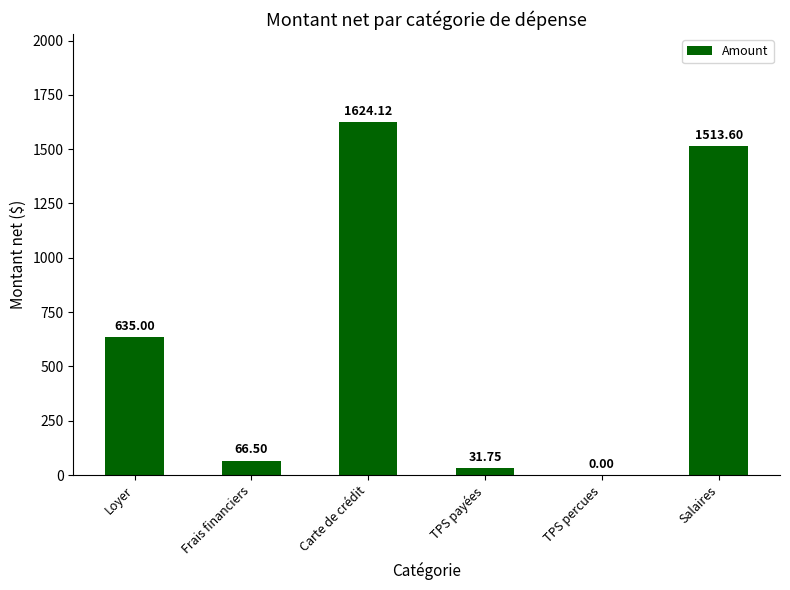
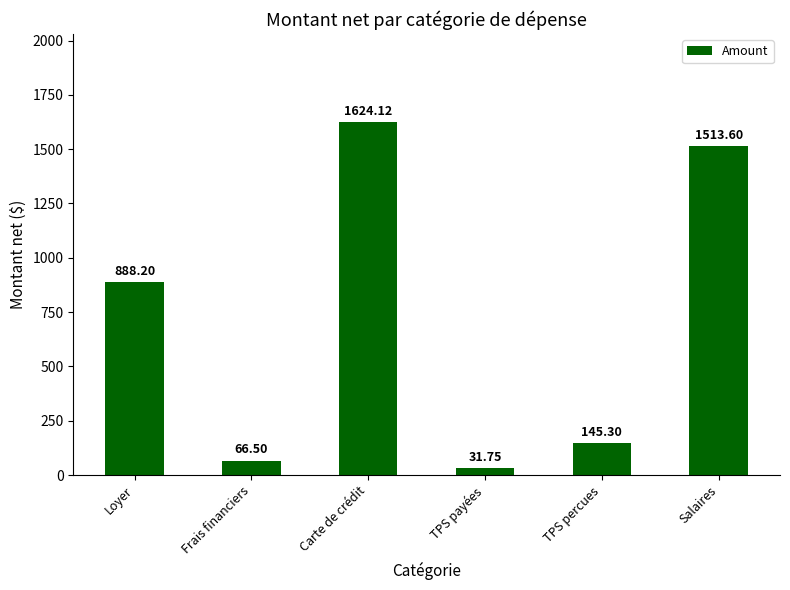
  {
-   "Loyer": 635.00,
+   "Loyer": 888.20,
    "Frais financiers": 66.50,
    "Carte de crédit": 1624.12,
    "TPS payées": 31.75,
-   "TPS percues": 0.00,
+   "TPS percues": 145.30,
    "Salaires": 1513.60
  }
